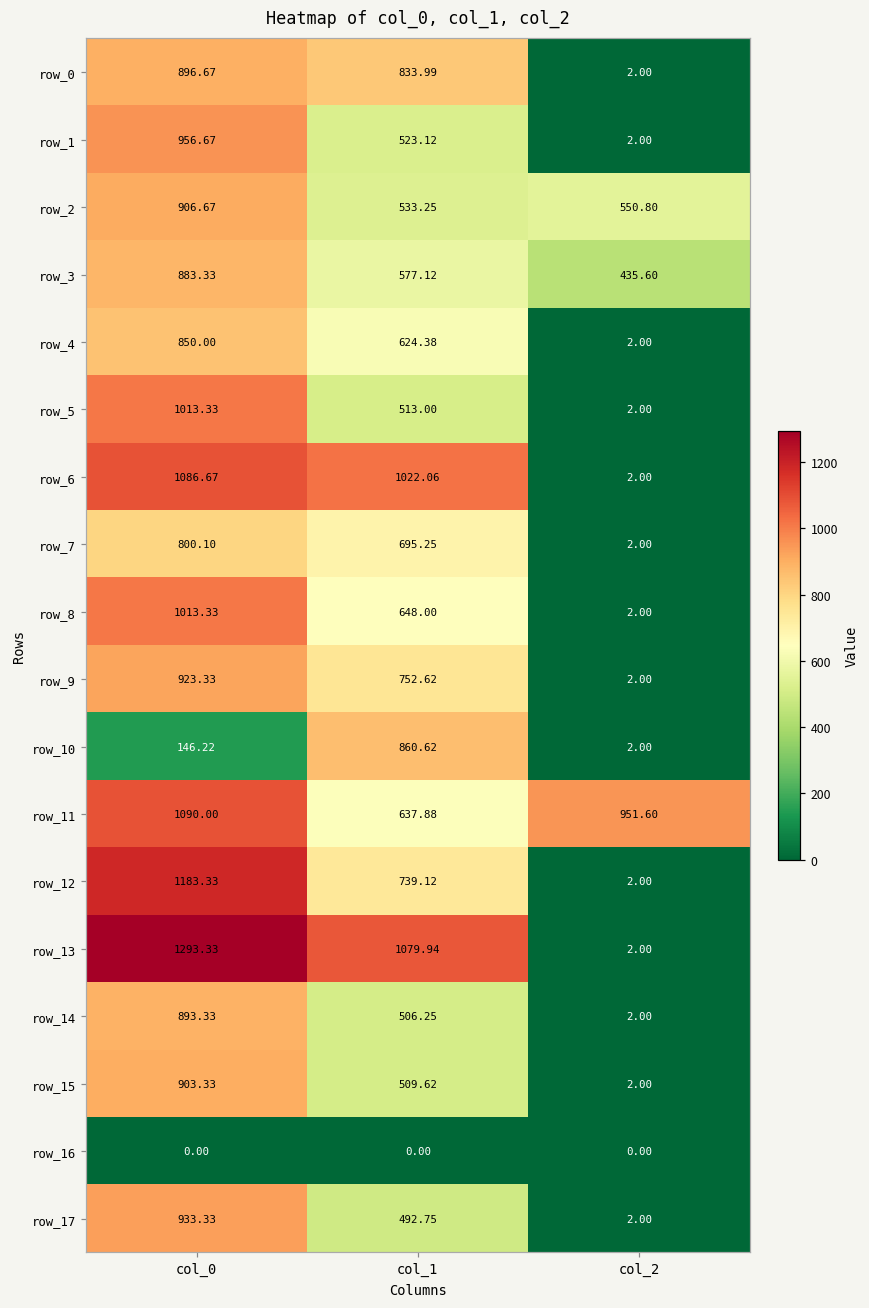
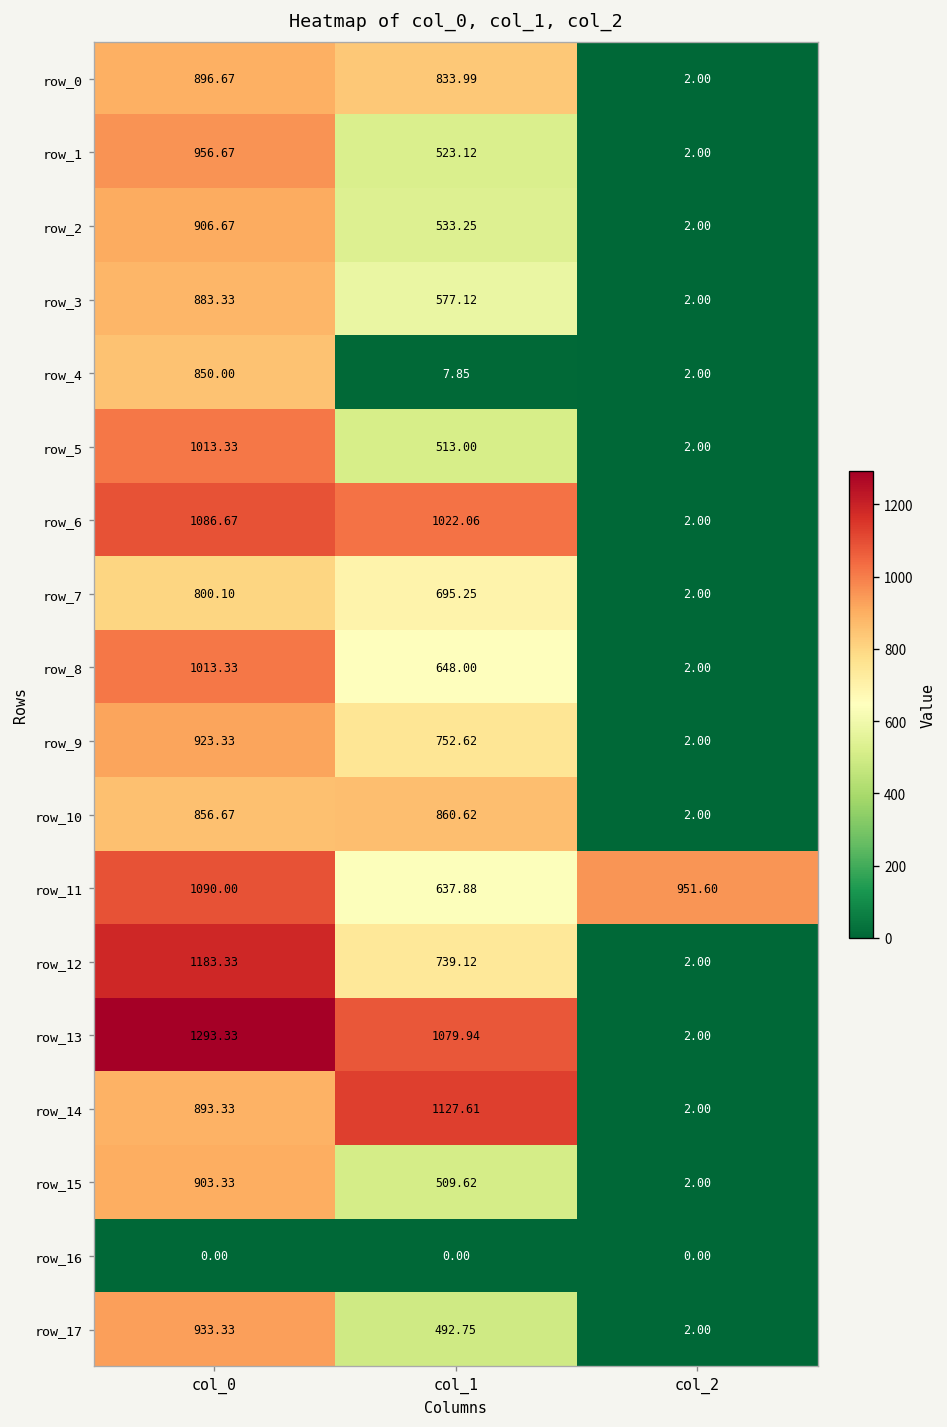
  {
    "row_0": {
      "col_0": 896.67,
      "col_1": 833.99,
      "col_2": 2.00
    },
    "row_1": {
      "col_0": 956.67,
      "col_1": 523.12,
      "col_2": 2.00
    },
    "row_2": {
      "col_0": 906.67,
      "col_1": 533.25,
-     "col_2": 550.80
+     "col_2": 2.00
    },
    "row_3": {
      "col_0": 883.33,
      "col_1": 577.12,
-     "col_2": 435.60
+     "col_2": 2.00
    },
    "row_4": {
      "col_0": 850.00,
-     "col_1": 624.38,
+     "col_1": 7.85,
      "col_2": 2.00
    },
    "row_5": {
      "col_0": 1013.33,
      "col_1": 513.00,
      "col_2": 2.00
    },
    "row_6": {
      "col_0": 1086.67,
      "col_1": 1022.06,
      "col_2": 2.00
    },
    "row_7": {
      "col_0": 800.10,
      "col_1": 695.25,
      "col_2": 2.00
    },
    "row_8": {
      "col_0": 1013.33,
      "col_1": 648.00,
      "col_2": 2.00
    },
    "row_9": {
      "col_0": 923.33,
      "col_1": 752.62,
      "col_2": 2.00
    },
    "row_10": {
-     "col_0": 146.22,
+     "col_0": 856.67,
      "col_1": 860.62,
      "col_2": 2.00
    },
    "row_11": {
      "col_0": 1090.00,
      "col_1": 637.88,
      "col_2": 951.60
    },
    "row_12": {
      "col_0": 1183.33,
      "col_1": 739.12,
      "col_2": 2.00
    },
    "row_13": {
      "col_0": 1293.33,
      "col_1": 1079.94,
      "col_2": 2.00
    },
    "row_14": {
      "col_0": 893.33,
-     "col_1": 506.25,
+     "col_1": 1127.61,
      "col_2": 2.00
    },
    "row_15": {
      "col_0": 903.33,
      "col_1": 509.62,
      "col_2": 2.00
    },
    "row_16": {
      "col_0": 0.00,
      "col_1": 0.00,
      "col_2": 0.00
    },
    "row_17": {
      "col_0": 933.33,
      "col_1": 492.75,
      "col_2": 2.00
    }
  }
